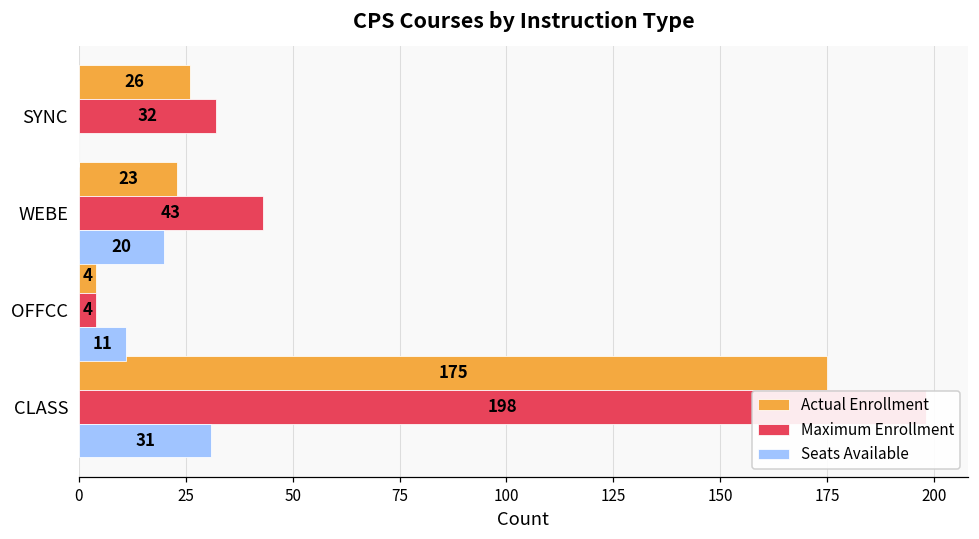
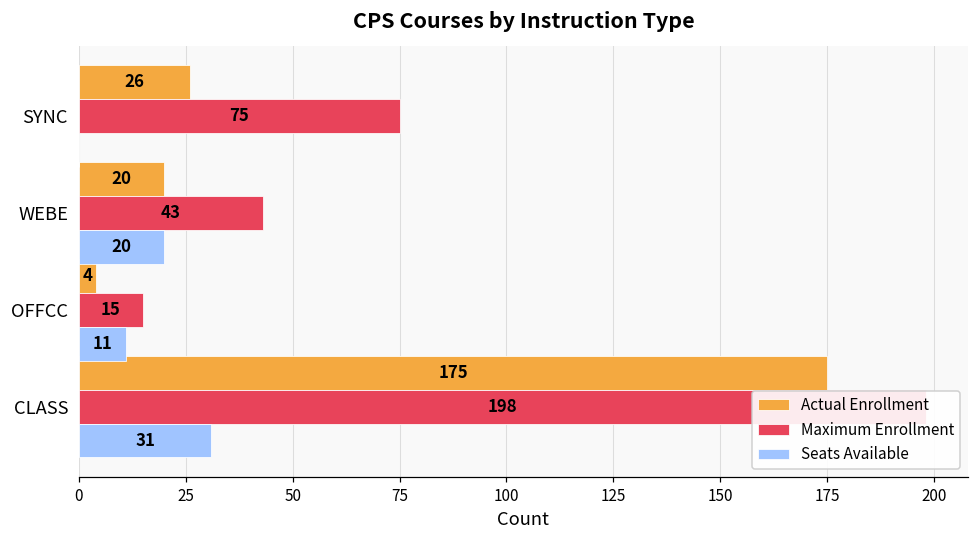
  {
    "Actual Enrollment": {
      "SYNC": 26,
-     "WEBE": 23,
+     "WEBE": 20,
      "OFFCC": 4,
      "CLASS": 175
    },
    "Maximum Enrollment": {
-     "SYNC": 32,
+     "SYNC": 75,
      "WEBE": 43,
-     "OFFCC": 4
+     "OFFCC": 15
    },
    "Seats Available": {
      "WEBE": 20,
      "OFFCC": 11,
      "CLASS": 31
    }
  }
